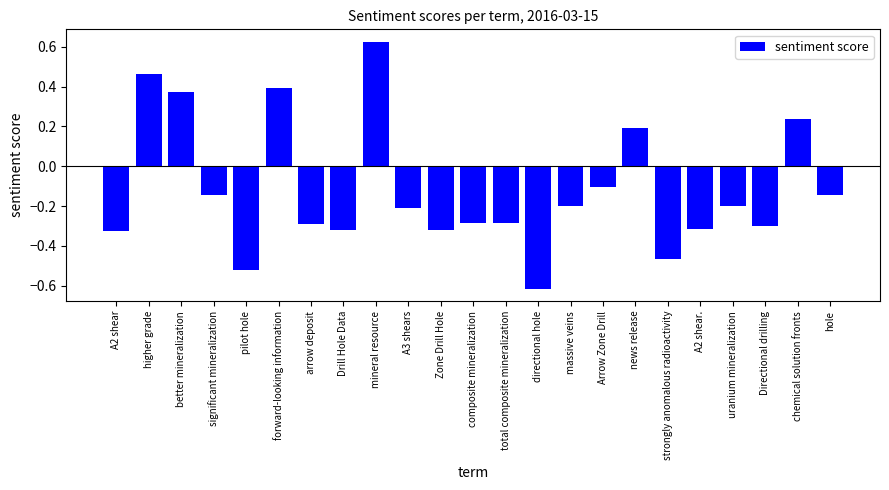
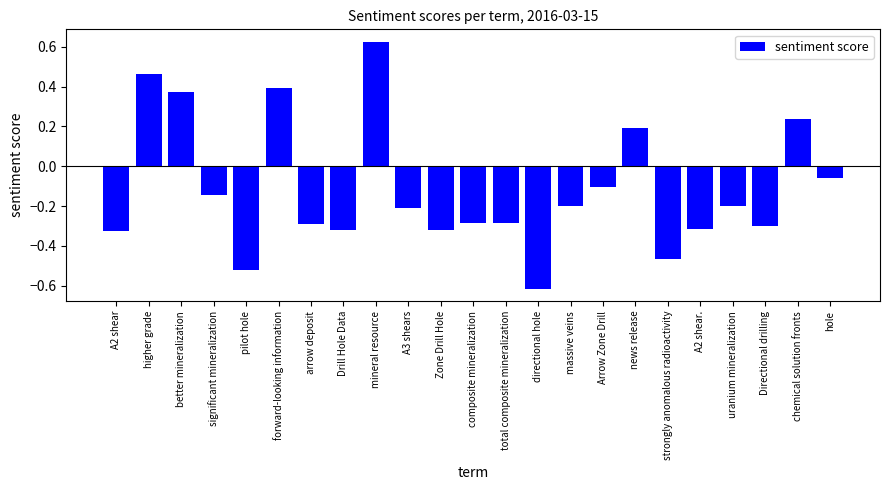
  {
    "A2 shear": -0.32,
    "higher grade": 0.46,
    "better mineralization": 0.37,
    "significant mineralization": -0.14,
    "pilot hole": -0.52,
    "forward-looking information": 0.40,
    "arrow deposit": -0.29,
    "Drill Hole Data": -0.32,
    "mineral resource": 0.63,
    "A3 shears": -0.21,
    "Zone Drill Hole": -0.32,
    "composite mineralization": -0.28,
    "total composite mineralization": -0.28,
    "directional hole": -0.62,
    "massive veins": -0.20,
    "Arrow Zone Drill": -0.11,
    "news release": 0.19,
    "strongly anomalous radioactivity": -0.47,
    "A2 shear.": -0.31,
    "uranium mineralization": -0.20,
    "Directional drilling": -0.30,
    "chemical solution fronts": 0.24,
-   "hole": -0.14
+   "hole": -0.06
  }
